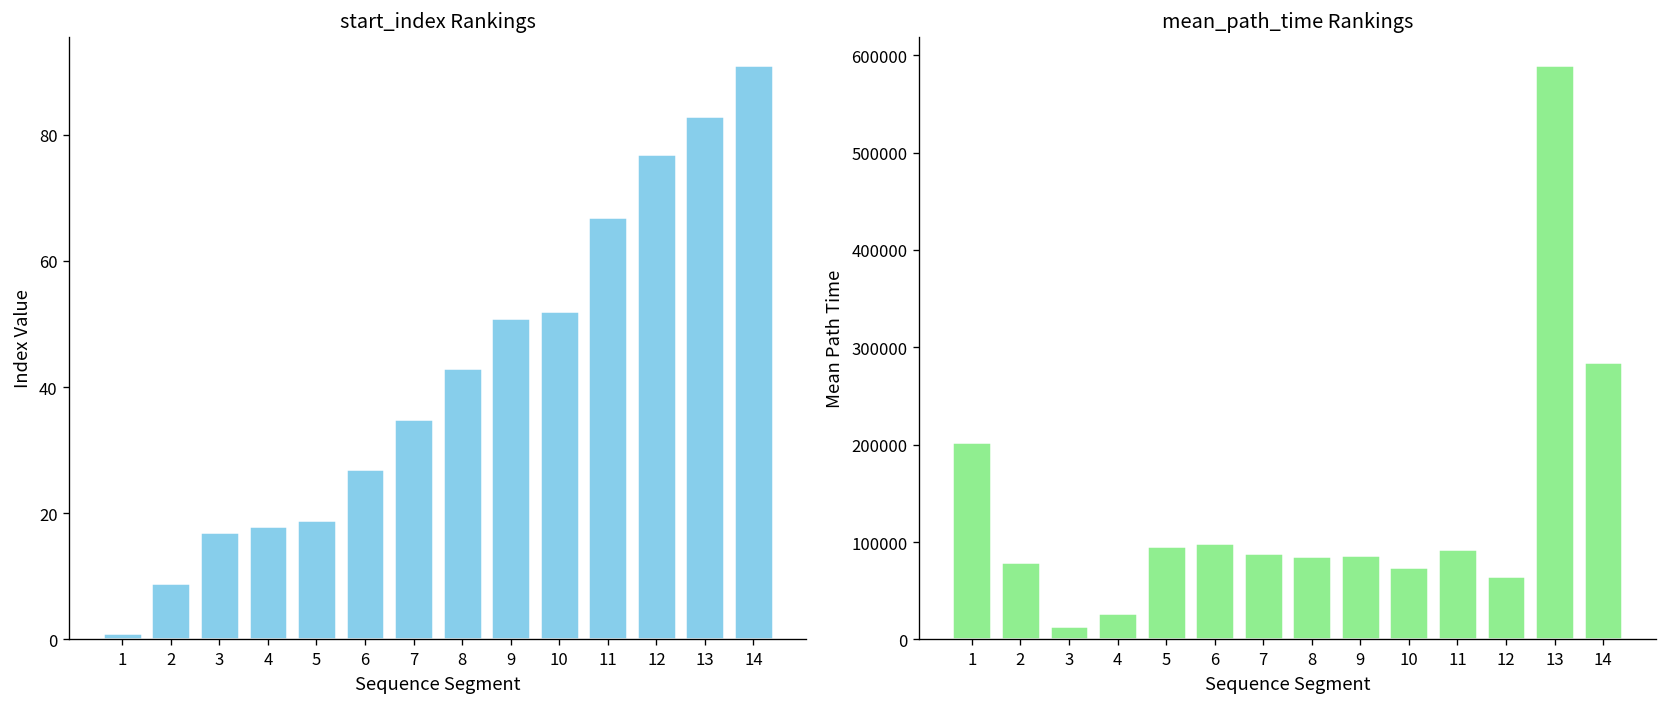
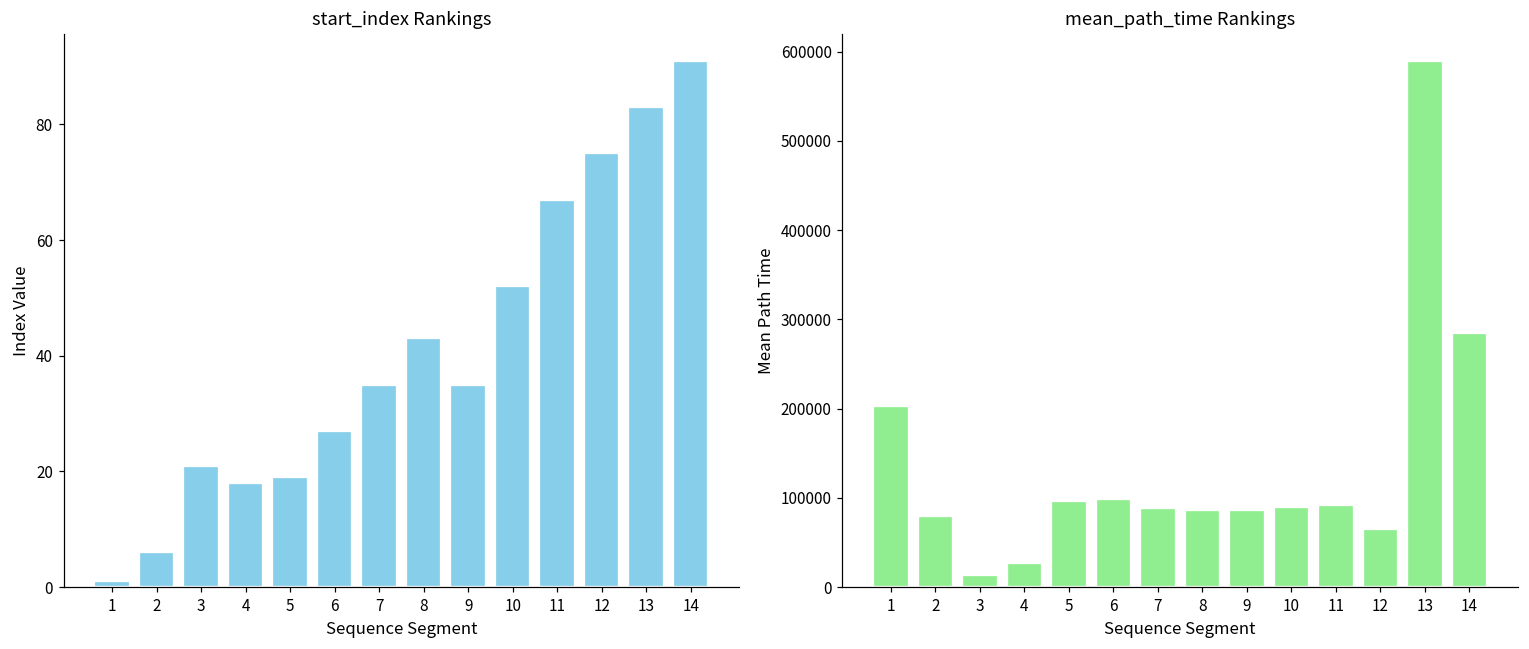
  {
    "start_index Rankings": {
      "1": 1,
-     "2": 9,
-     "3": 17,
+     "2": 6,
+     "3": 21,
      "4": 18,
      "5": 19,
      "6": 27,
      "7": 35,
      "8": 43,
-     "9": 51,
+     "9": 35,
      "10": 52,
      "11": 67,
-     "12": 77,
+     "12": 75,
      "13": 83,
      "14": 91
    },
    "mean_path_time Rankings": {
      "1": 200000,
      "2": 80000,
      "3": 10000,
      "4": 30000,
      "5": 100000,
      "6": 100000,
      "7": 90000,
      "8": 90000,
      "9": 90000,
-     "10": 70000,
+     "10": 90000,
      "11": 90000,
      "12": 70000,
      "13": 590000,
      "14": 280000
    }
  }
